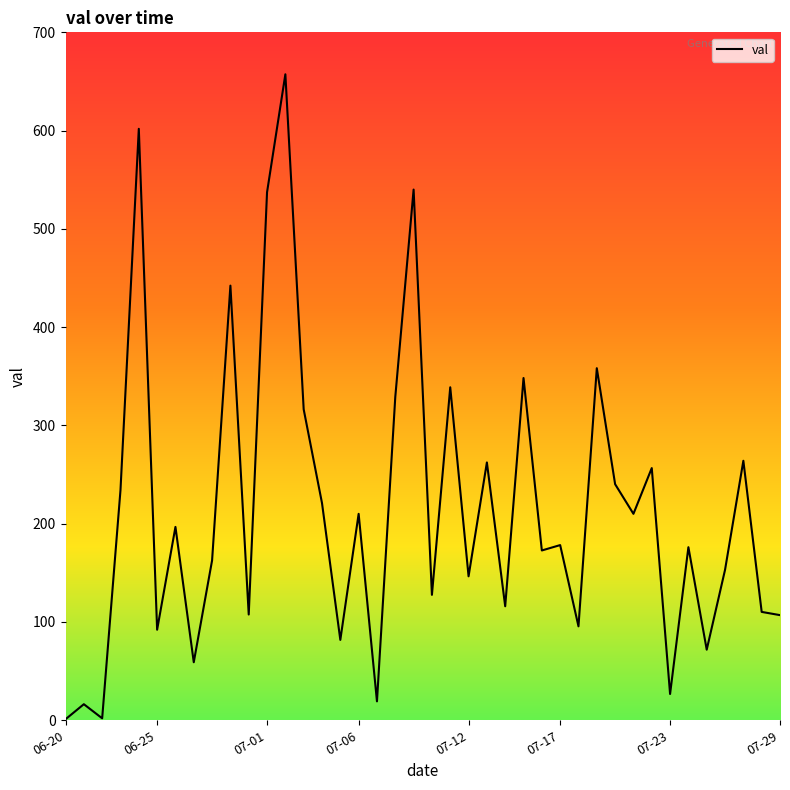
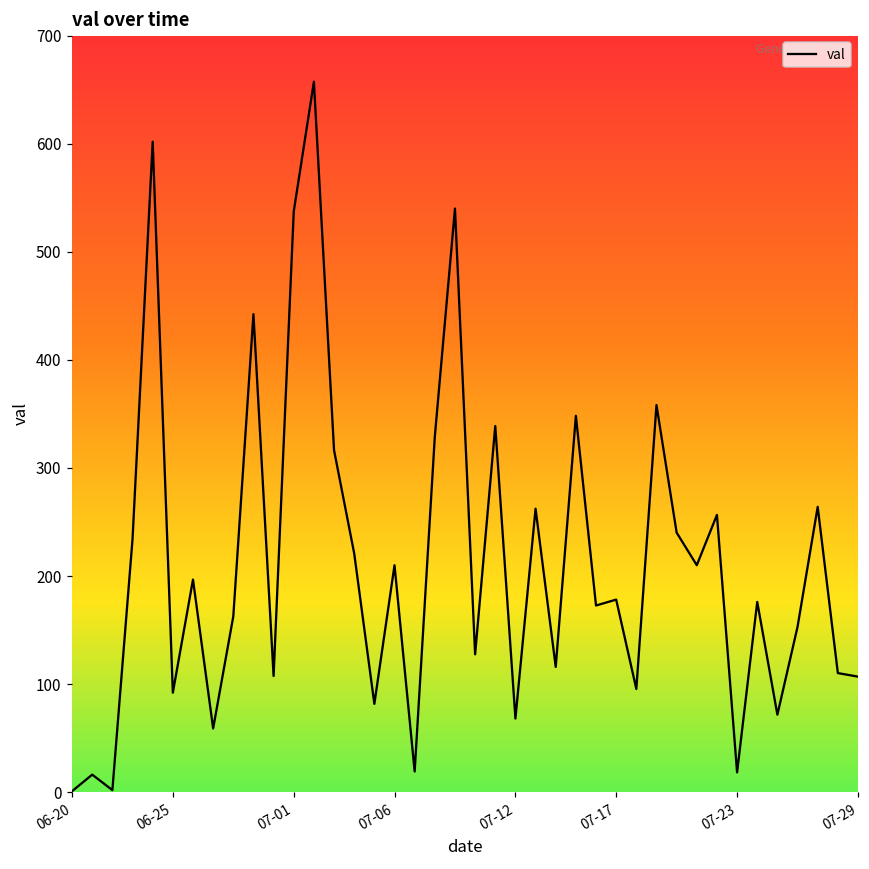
  {
    "06-20": 0,
    "06-25": 90,
    "07-01": 540,
    "07-06": 210,
-   "07-12": 150,
+   "07-12": 70,
    "07-17": 180,
-   "07-23": 30,
+   "07-23": 20,
    "07-29": 110
  }
